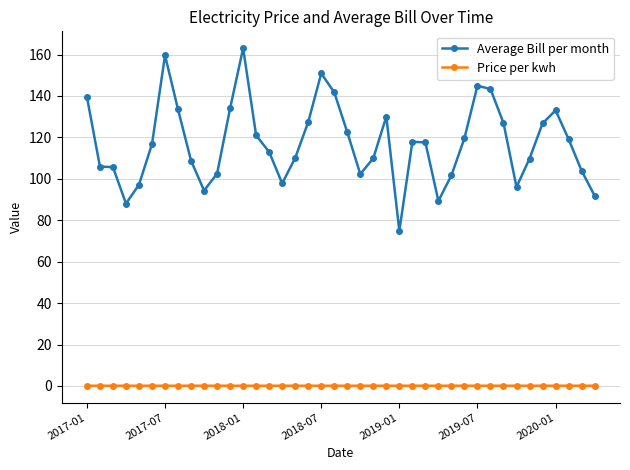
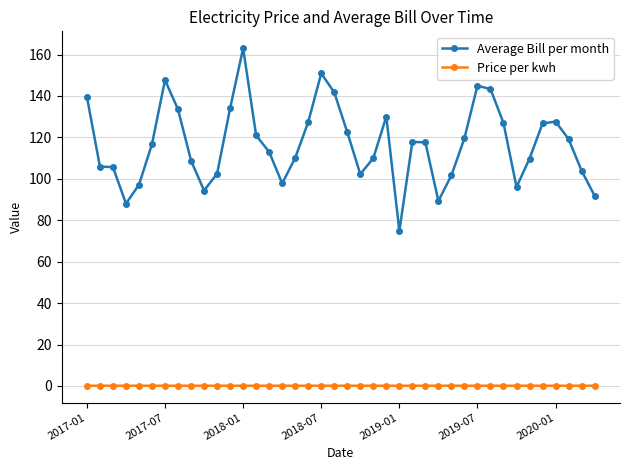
  {
    "Average Bill per month": {
      "2017-01": 140,
-     "2017-07": 160,
+     "2017-07": 148,
      "2018-01": 163,
      "2018-07": 151,
      "2019-01": 75,
      "2019-07": 145,
-     "2020-01": 133
+     "2020-01": 128
    },
    "Price per kwh": {
      "2017-01": 0,
      "2017-07": 0,
      "2018-01": 0,
      "2018-07": 0,
      "2019-01": 0,
      "2019-07": 0,
      "2020-01": 0
    }
  }
